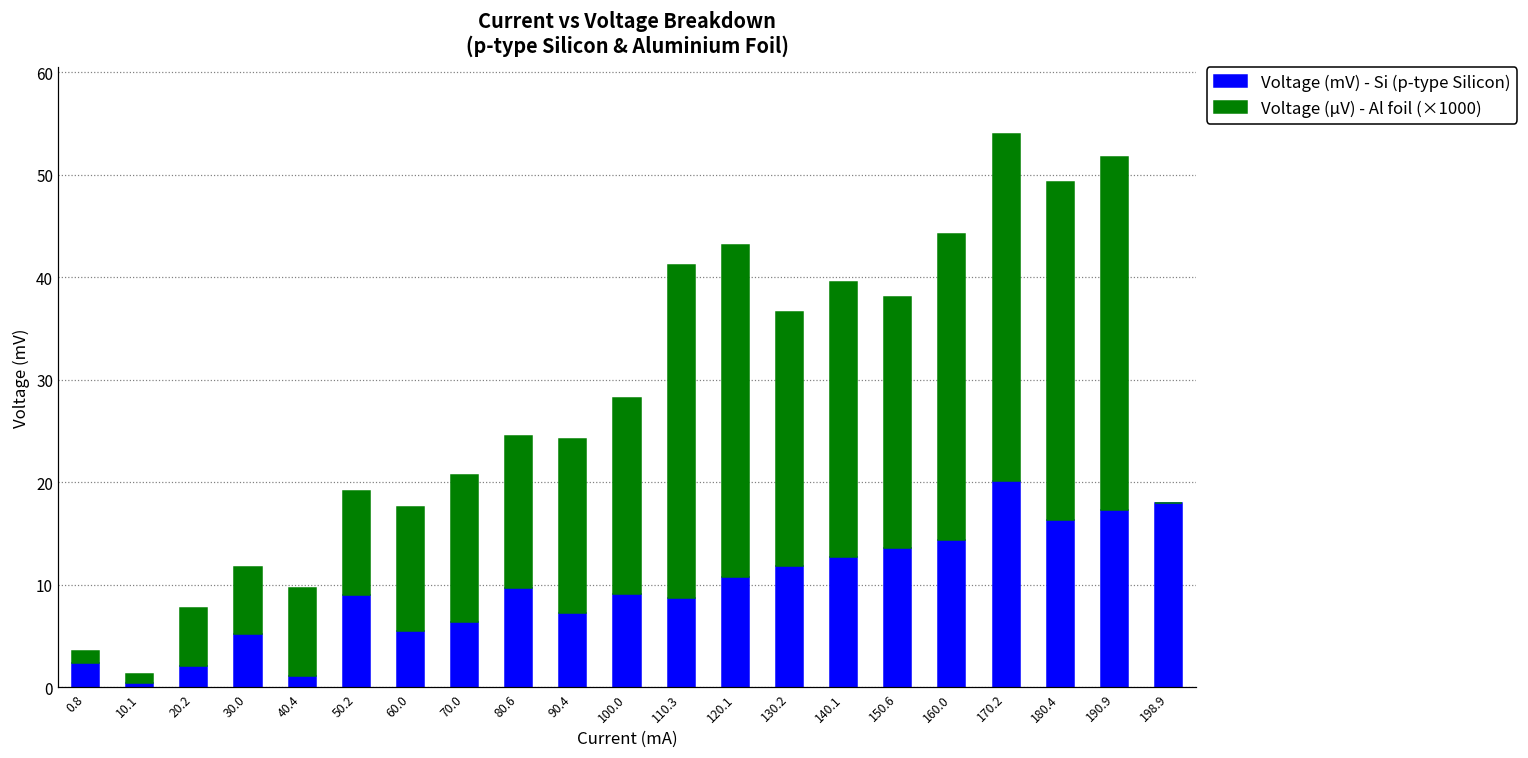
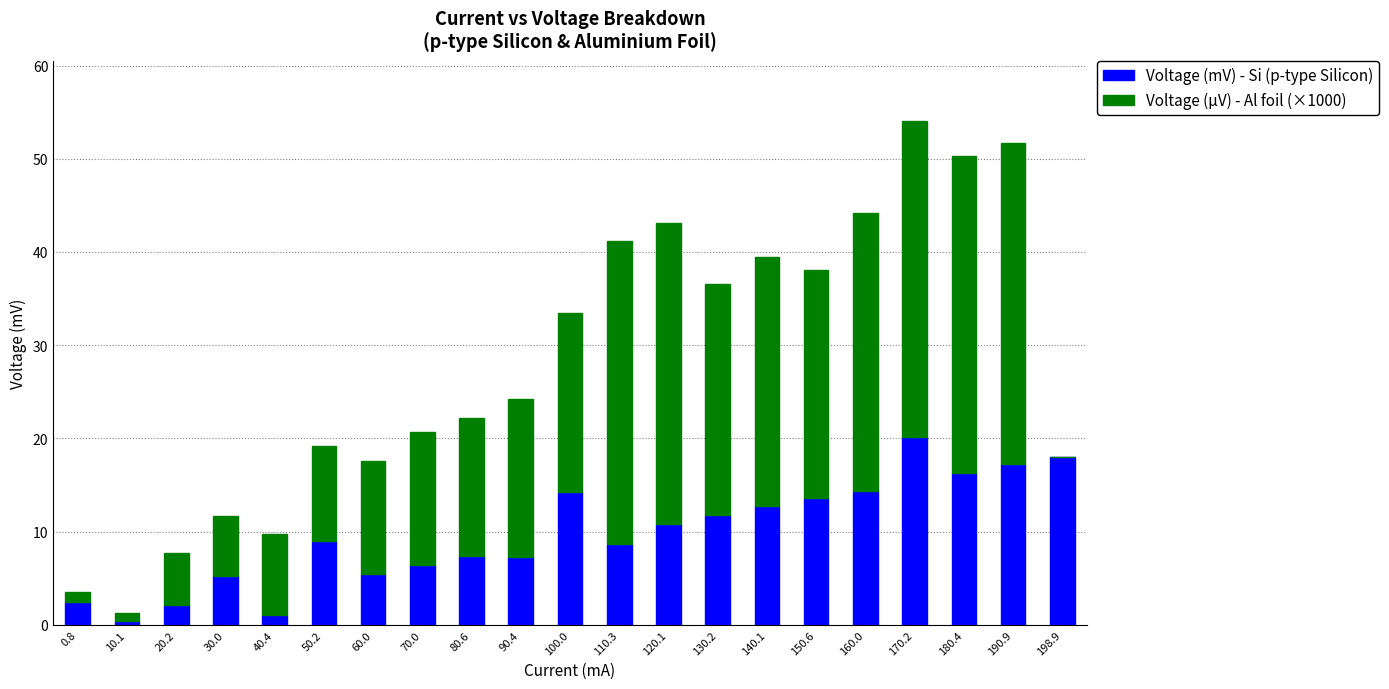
  {
    "Voltage (mV) - Si (p-type Silicon)": {
      "0.8": 2,
      "10.1": 0,
      "20.2": 2,
      "30.0": 5,
      "40.4": 1,
      "50.2": 9,
      "60.0": 6,
      "70.0": 6,
-     "80.6": 10,
+     "80.6": 7,
      "90.4": 7,
-     "100.0": 9,
+     "100.0": 14,
      "110.3": 9,
      "120.1": 11,
      "130.2": 12,
      "140.1": 13,
      "150.6": 14,
      "160.0": 14,
      "170.2": 20,
      "180.4": 16,
      "190.9": 17,
      "198.9": 18
    },
    "Voltage (µV) - Al foil (×1000)": {
      "0.8": 1,
      "10.1": 1,
      "20.2": 6,
      "30.0": 7,
      "40.4": 9,
      "50.2": 10,
      "60.0": 12,
      "70.0": 14,
      "80.6": 15,
      "90.4": 17,
      "100.0": 19,
      "110.3": 33,
      "120.1": 32,
      "130.2": 25,
      "140.1": 27,
      "150.6": 25,
      "160.0": 30,
      "170.2": 34,
-     "180.4": 33,
+     "180.4": 34,
      "190.9": 34,
      "198.9": 0
    }
  }
